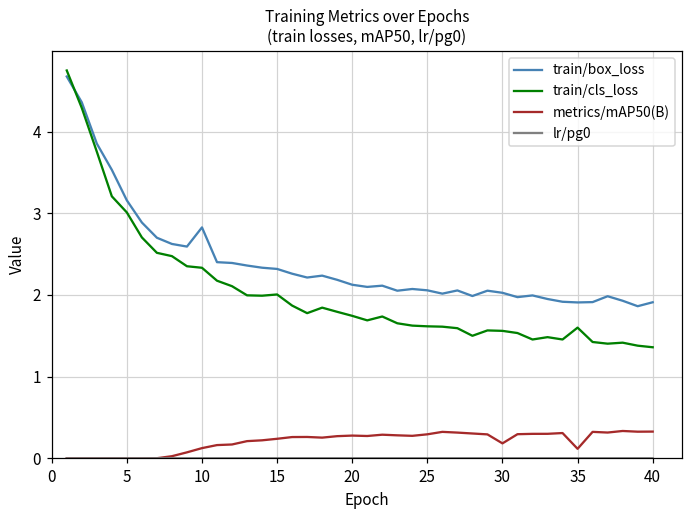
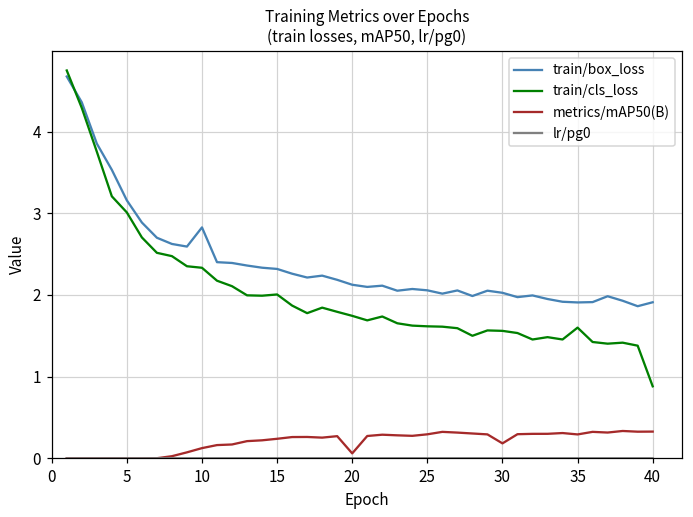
  {
    "train/box_loss": {
      "5": 3.2,
      "10": 2.8,
      "15": 2.3,
      "20": 2.1,
      "25": 2.1,
      "30": 2.0,
      "35": 1.9,
      "40": 1.9
    },
    "train/cls_loss": {
      "5": 3.0,
      "10": 2.3,
      "15": 2.0,
      "20": 1.7,
      "25": 1.6,
      "30": 1.6,
      "35": 1.6,
-     "40": 1.4
+     "40": 0.9
    },
    "metrics/mAP50(B)": {
      "10": 0.1,
      "15": 0.2,
-     "20": 0.3,
+     "20": 0.1,
      "25": 0.3,
      "30": 0.2,
-     "35": 0.1,
+     "35": 0.3,
      "40": 0.3
    },
    "lr/pg0": {
      "10": 0.0,
      "15": 0.0,
      "20": 0.0,
      "25": 0.0,
      "30": 0.0,
      "35": 0.0,
      "40": 0.0
    }
  }
